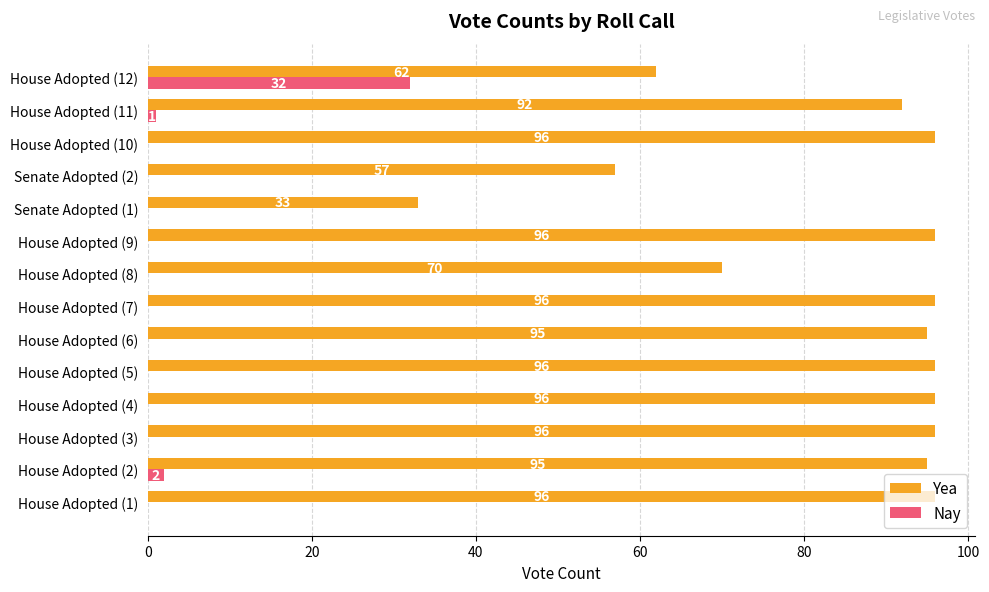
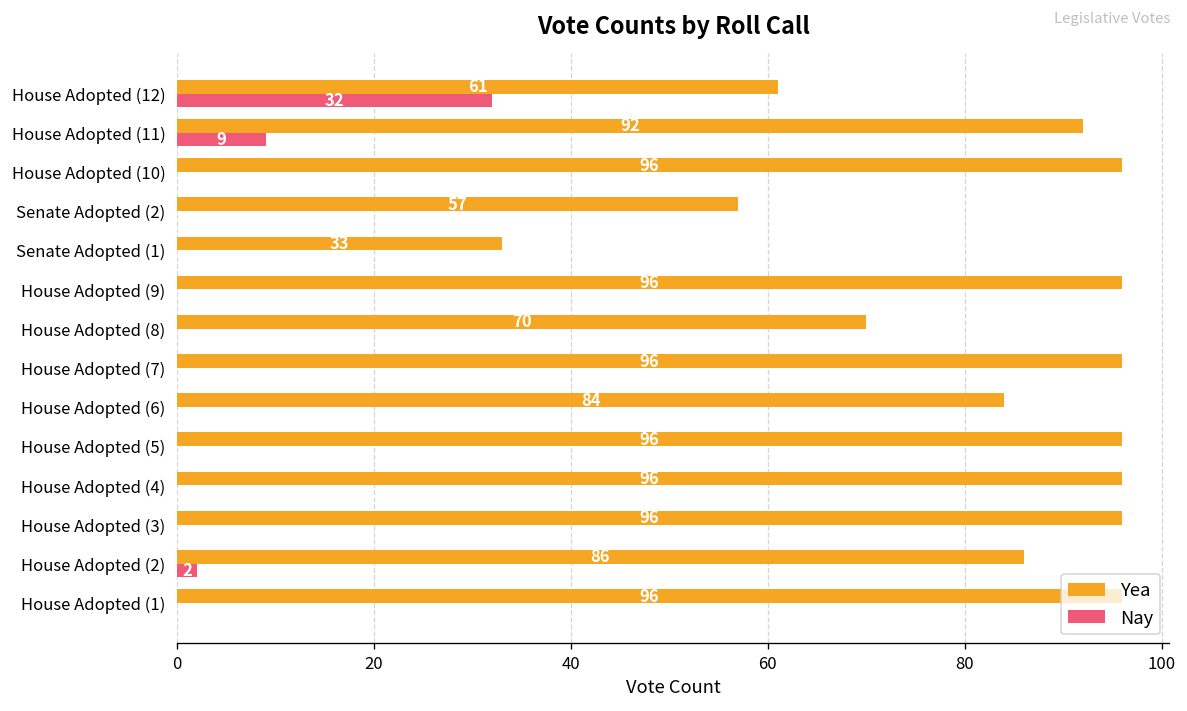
  {
    "Yea": {
-     "House Adopted (12)": 62,
+     "House Adopted (12)": 61,
      "House Adopted (11)": 92,
      "House Adopted (10)": 96,
      "Senate Adopted (2)": 57,
      "Senate Adopted (1)": 33,
      "House Adopted (9)": 96,
      "House Adopted (8)": 70,
      "House Adopted (7)": 96,
-     "House Adopted (6)": 95,
+     "House Adopted (6)": 84,
      "House Adopted (5)": 96,
      "House Adopted (4)": 96,
      "House Adopted (3)": 96,
-     "House Adopted (2)": 95
+     "House Adopted (2)": 86
    },
    "Nay": {
      "House Adopted (12)": 32,
-     "House Adopted (11)": 1,
+     "House Adopted (11)": 9,
      "House Adopted (2)": 2
    }
  }
